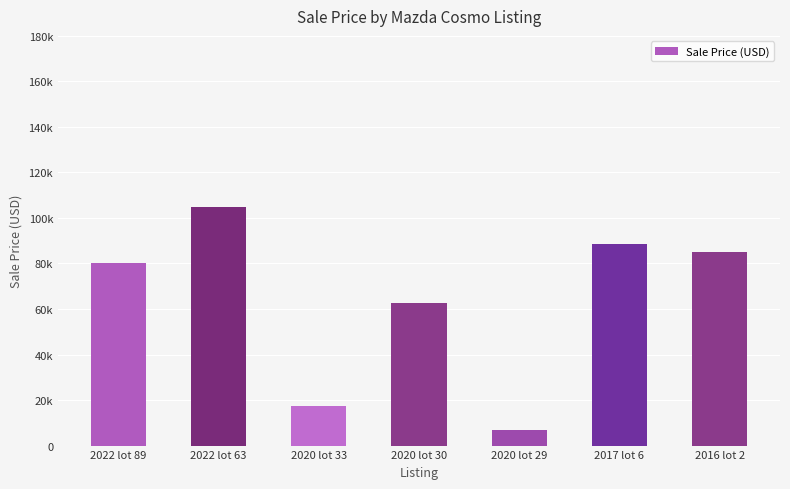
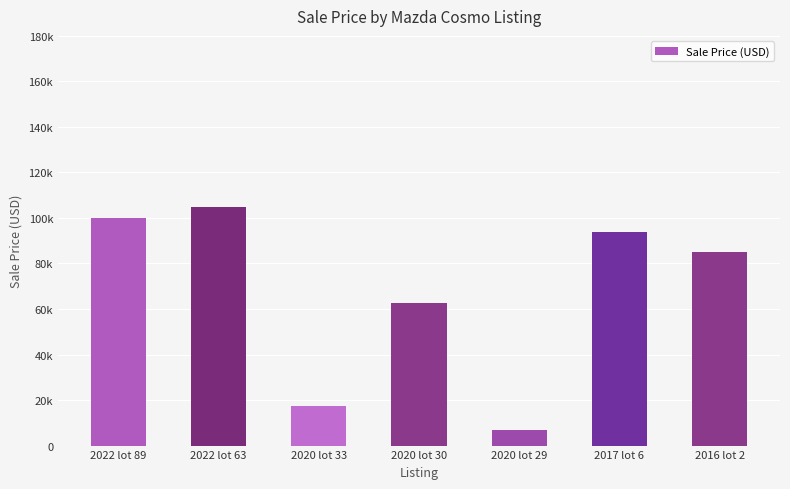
  {
-   "2022 lot 89": 80000,
+   "2022 lot 89": 100000,
    "2022 lot 63": 105000,
    "2020 lot 33": 17000,
    "2020 lot 30": 62000,
    "2020 lot 29": 7000,
-   "2017 lot 6": 89000,
+   "2017 lot 6": 94000,
    "2016 lot 2": 85000
  }
